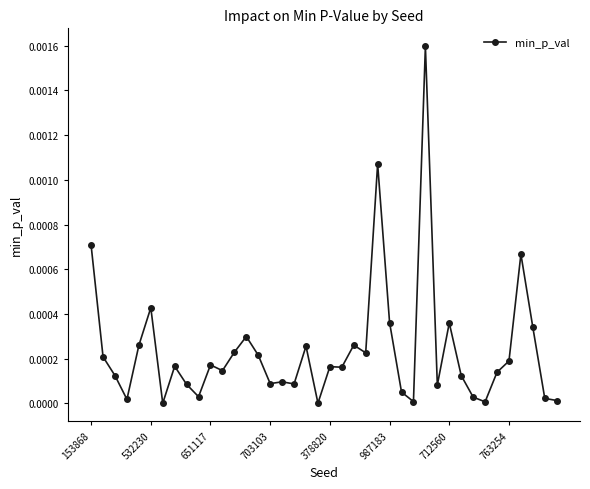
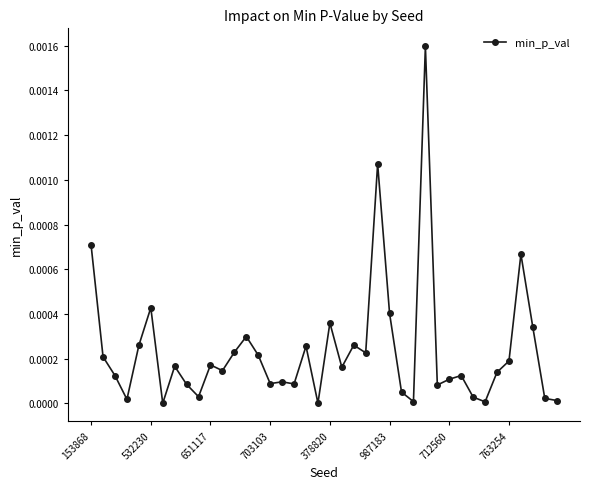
  {
    "153868": 0.00071,
    "532230": 0.00043,
    "651117": 0.00017,
    "703103": 0.00009,
-   "378820": 0.00016,
-   "987183": 0.00036,
-   "712560": 0.00036,
+   "378820": 0.00036,
+   "987183": 0.00040,
+   "712560": 0.00011,
    "763254": 0.00019
  }
